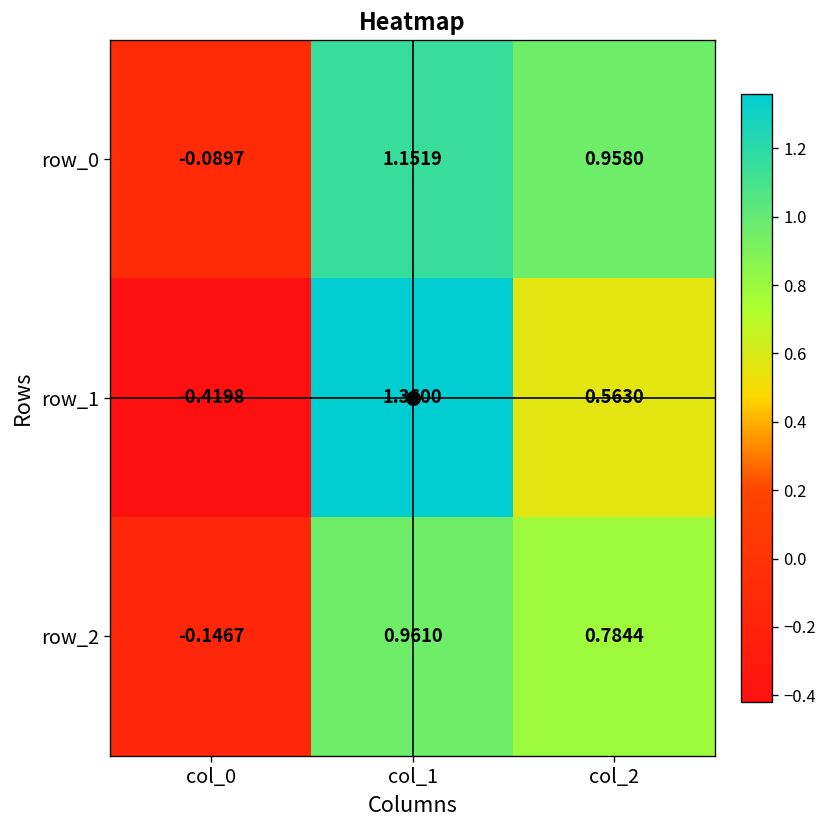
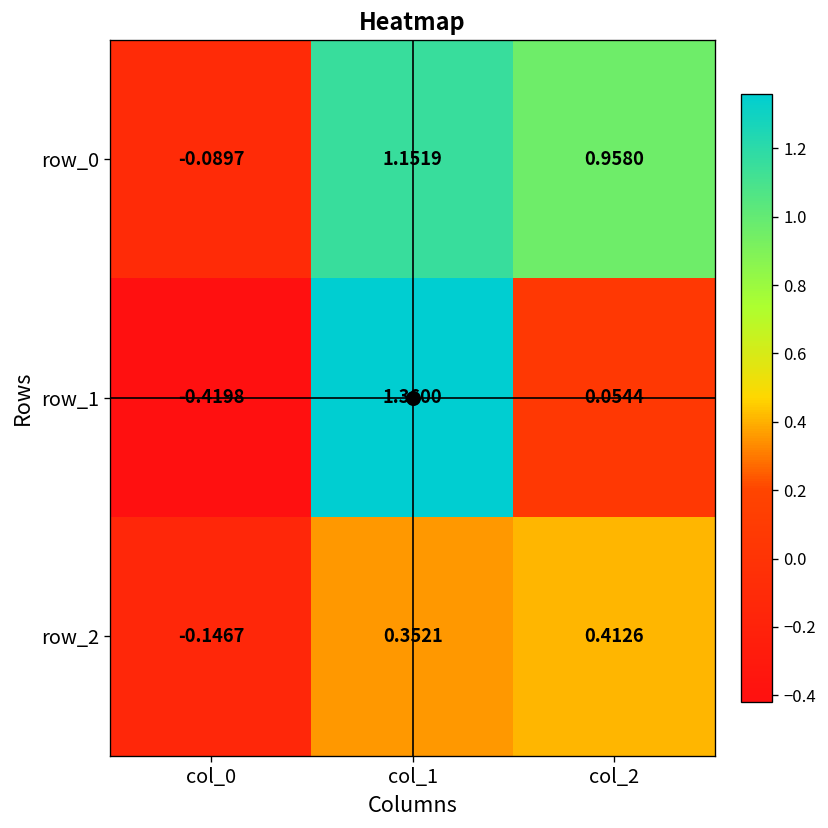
  {
    "row_0": {
      "col_0": -0.0897,
      "col_1": 1.1519,
      "col_2": 0.9580
    },
    "row_1": {
      "col_0": -0.4198,
-     "col_2": 0.5630
+     "col_2": 0.0544
    },
    "row_2": {
      "col_0": -0.1467,
-     "col_1": 0.9610,
-     "col_2": 0.7844
+     "col_1": 0.3521,
+     "col_2": 0.4126
    }
  }
